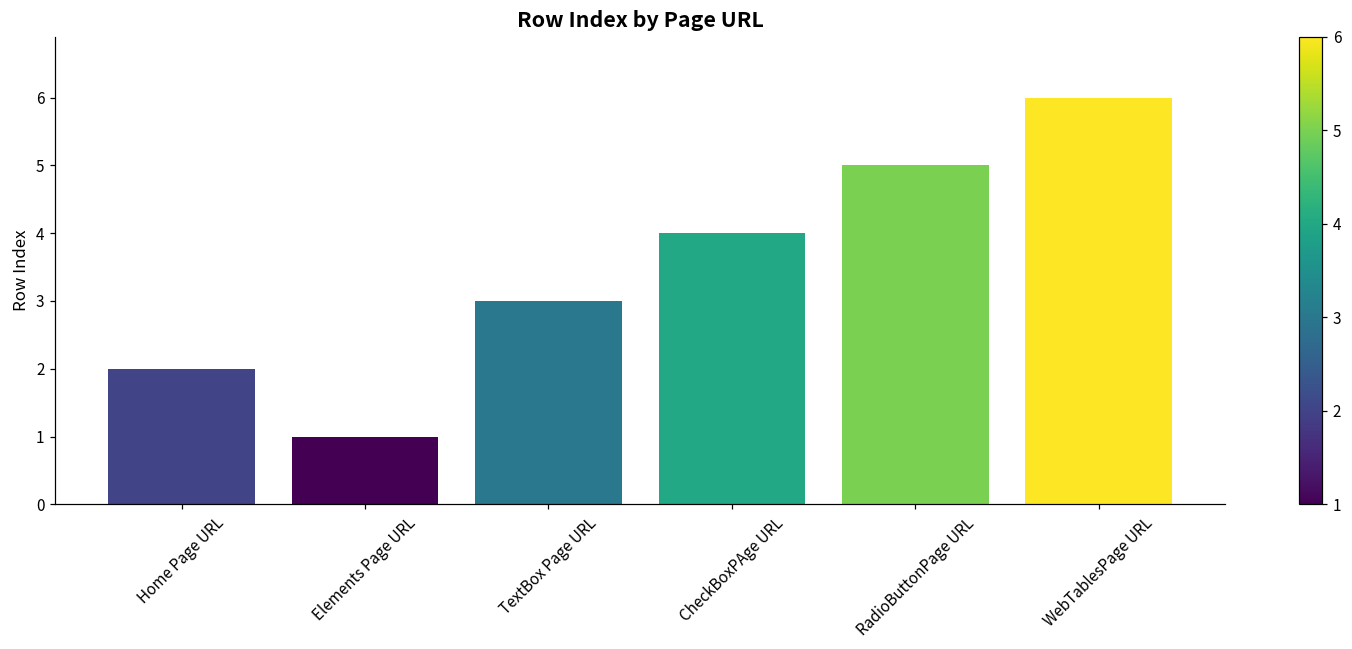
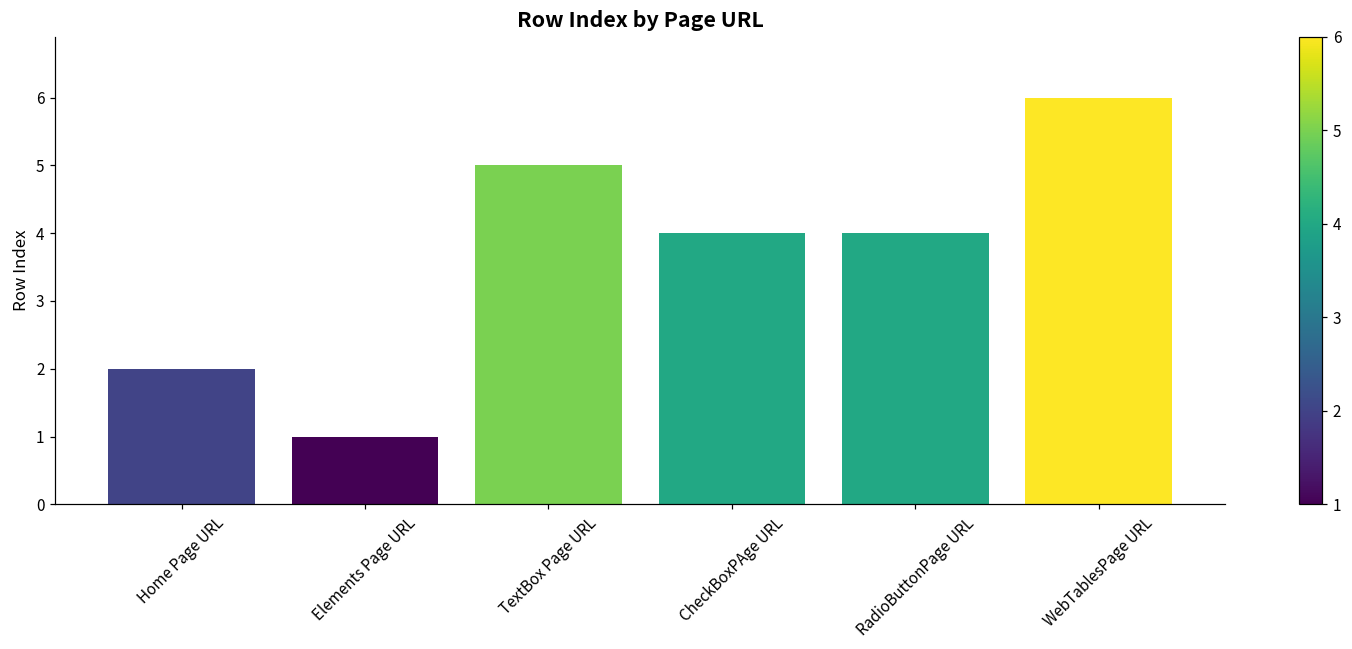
  {
    "Home Page URL": 2,
    "Elements Page URL": 1,
-   "TextBox Page URL": 3,
+   "TextBox Page URL": 5,
    "CheckBoxPAge URL": 4,
-   "RadioButtonPage URL": 5,
+   "RadioButtonPage URL": 4,
    "WebTablesPage URL": 6
  }
